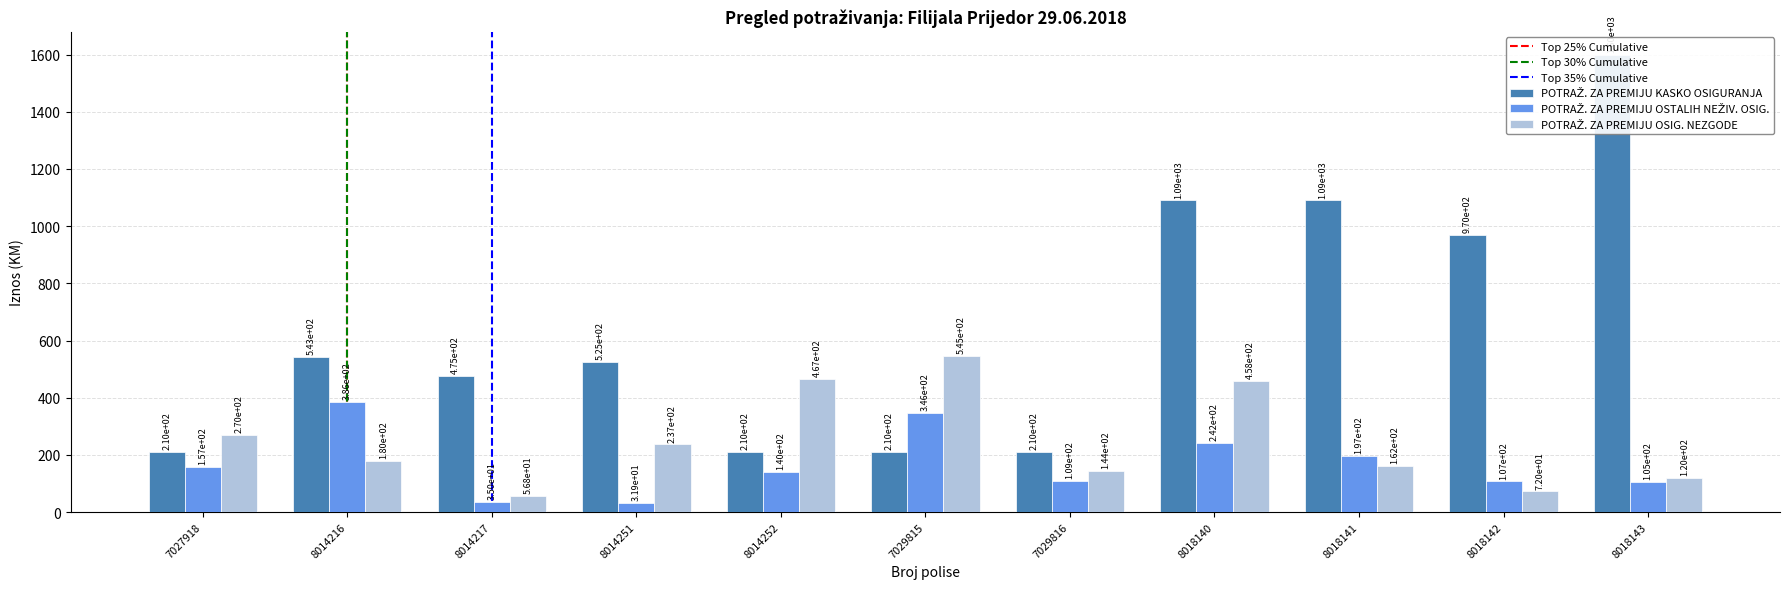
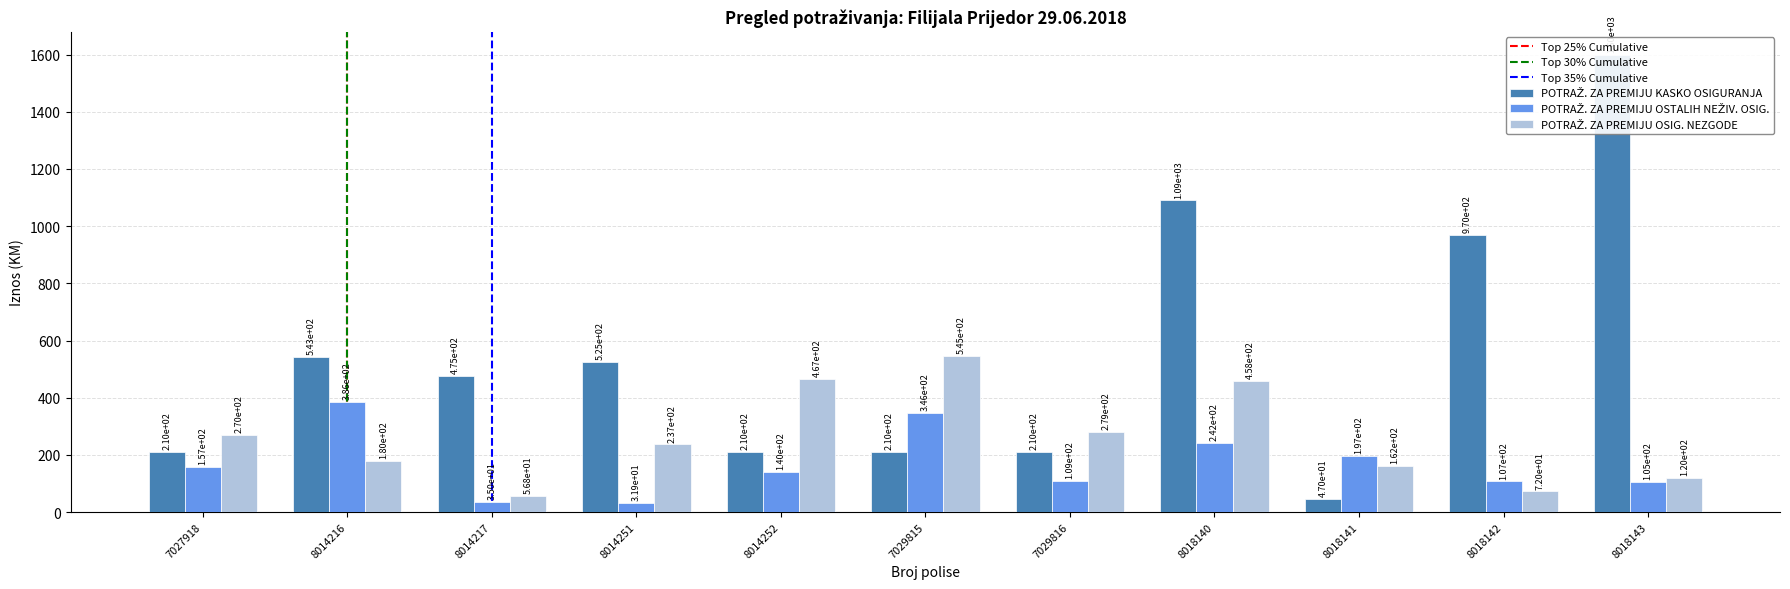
  {
    "POTRAŽ. ZA PREMIJU KASKO OSIGURANJA": {
      "7027918": "2.10e+02",
      "8014216": "5.43e+02",
      "8014217": "4.75e+02",
      "8014251": "5.25e+02",
      "8014252": "2.10e+02",
      "7029815": "2.10e+02",
      "7029816": "2.10e+02",
      "8018140": "1.09e+03",
-     "8018141": "1.09e+03",
+     "8018141": "4.70e+01",
      "8018142": "9.70e+02"
    },
    "POTRAŽ. ZA PREMIJU OSTALIH NEŽIV. OSIG.": {
      "7027918": "1.57e+02",
      "8014216": "3.86e+02",
      "8014217": "3.50e+01",
      "8014251": "3.19e+01",
      "8014252": "1.40e+02",
      "7029815": "3.46e+02",
      "7029816": "1.09e+02",
      "8018140": "2.42e+02",
      "8018141": "1.97e+02",
      "8018142": "1.07e+02",
      "8018143": "1.05e+02"
    },
    "POTRAŽ. ZA PREMIJU OSIG. NEZGODE": {
      "7027918": "2.70e+02",
      "8014216": "1.80e+02",
      "8014217": "5.68e+01",
      "8014251": "2.37e+02",
      "8014252": "4.67e+02",
      "7029815": "5.45e+02",
-     "7029816": "1.44e+02",
+     "7029816": "2.79e+02",
      "8018140": "4.58e+02",
      "8018141": "1.62e+02",
      "8018142": "7.20e+01",
      "8018143": "1.20e+02"
    }
  }
